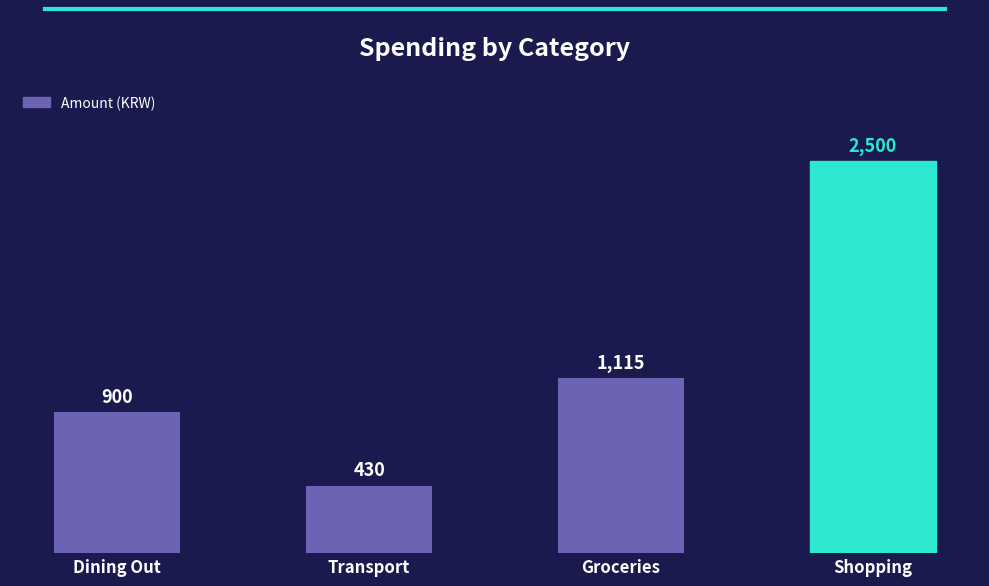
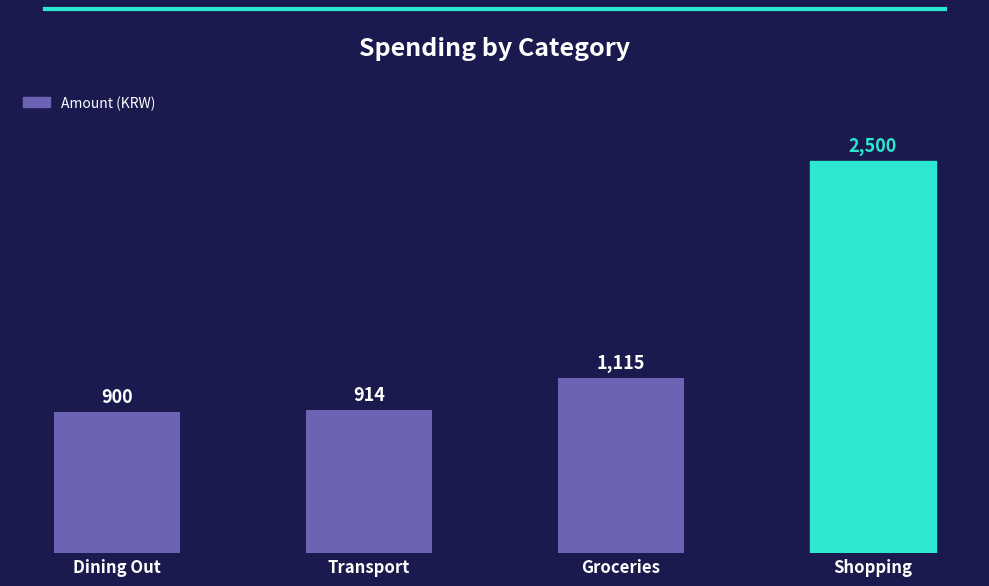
  {
    "Dining Out": "900",
-   "Transport": "430",
+   "Transport": "914",
    "Groceries": "1,115",
    "Shopping": "2,500"
  }
